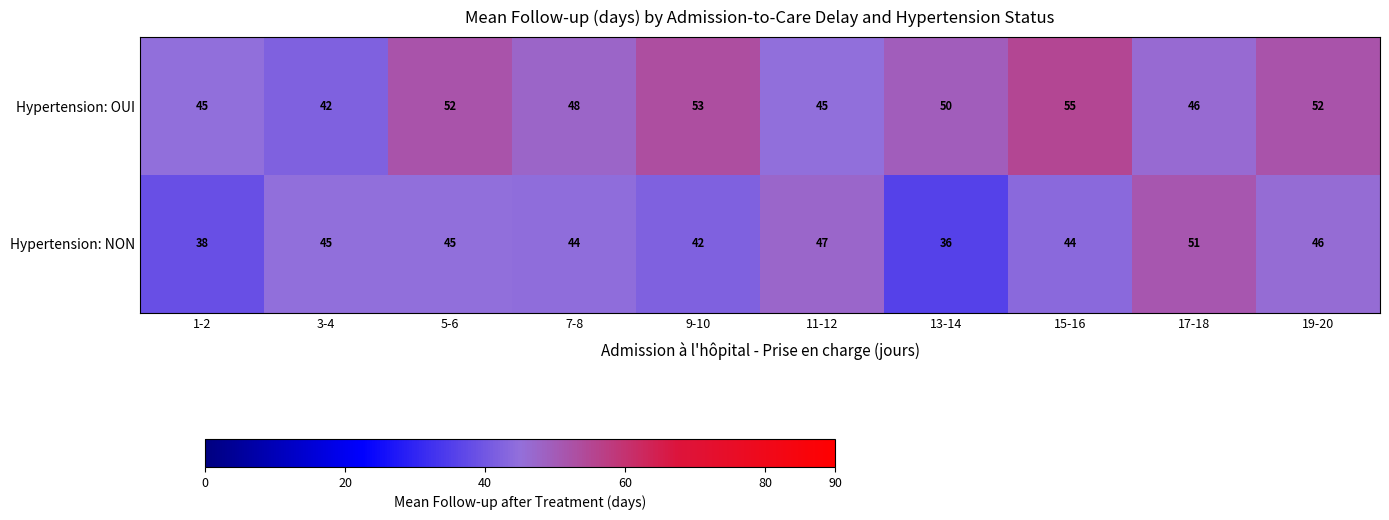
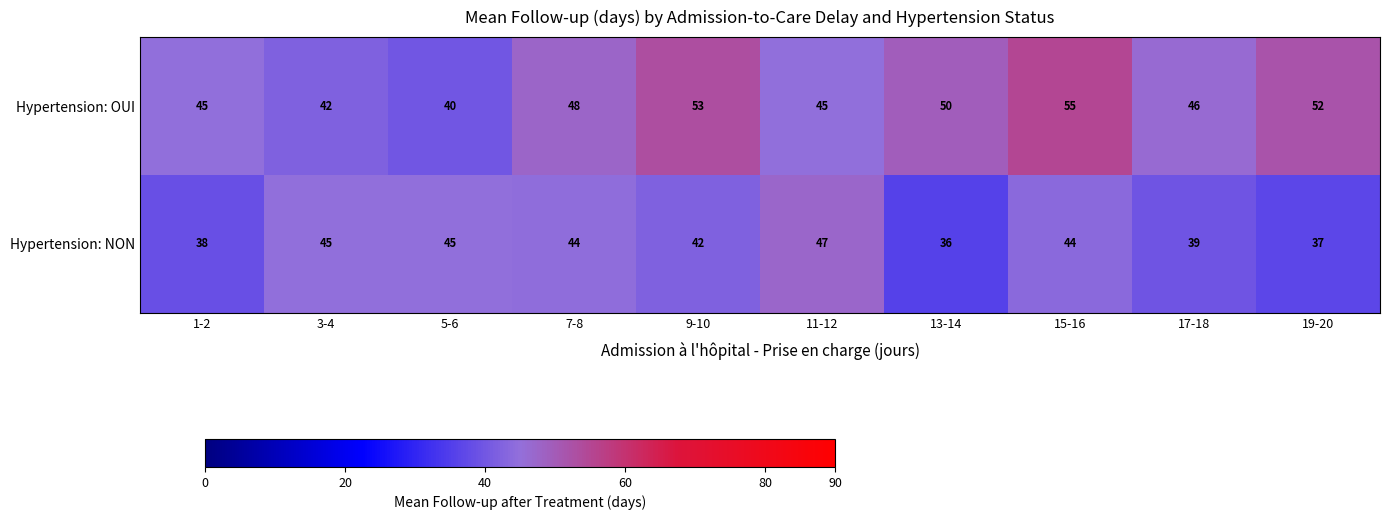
  {
    "Hypertension: OUI": {
      "1-2": 45,
      "3-4": 42,
-     "5-6": 52,
+     "5-6": 40,
      "7-8": 48,
      "9-10": 53,
      "11-12": 45,
      "13-14": 50,
      "15-16": 55,
      "17-18": 46,
      "19-20": 52
    },
    "Hypertension: NON": {
      "1-2": 38,
      "3-4": 45,
      "5-6": 45,
      "7-8": 44,
      "9-10": 42,
      "11-12": 47,
      "13-14": 36,
      "15-16": 44,
-     "17-18": 51,
-     "19-20": 46
+     "17-18": 39,
+     "19-20": 37
    }
  }
